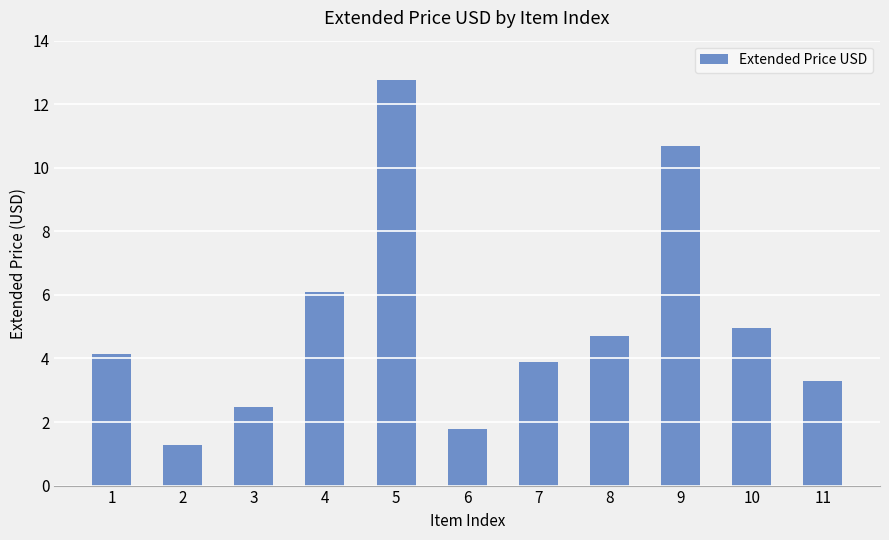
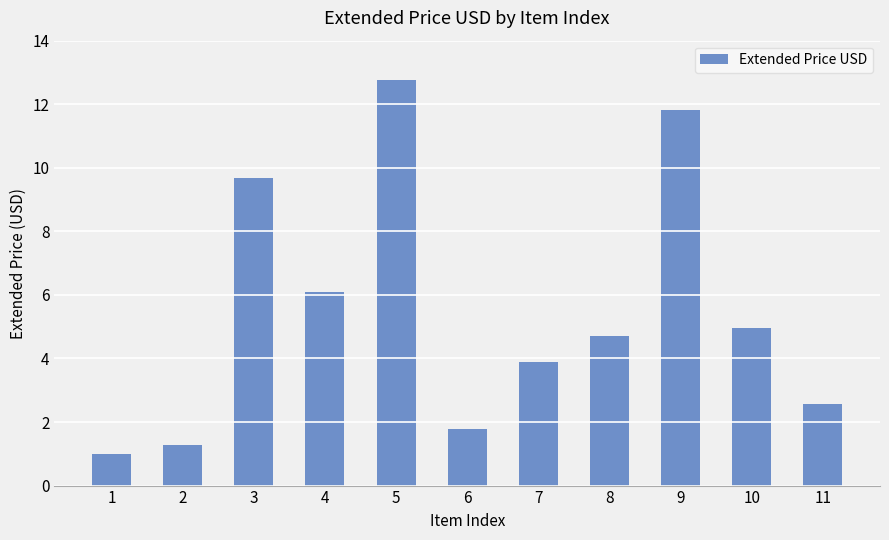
  {
-   "1": 4.1,
+   "1": 1.0,
    "2": 1.3,
-   "3": 2.5,
+   "3": 9.7,
    "4": 6.1,
    "5": 12.8,
    "6": 1.8,
    "7": 3.9,
    "8": 4.7,
-   "9": 10.7,
+   "9": 11.8,
    "10": 5.0,
-   "11": 3.3
+   "11": 2.6
  }
